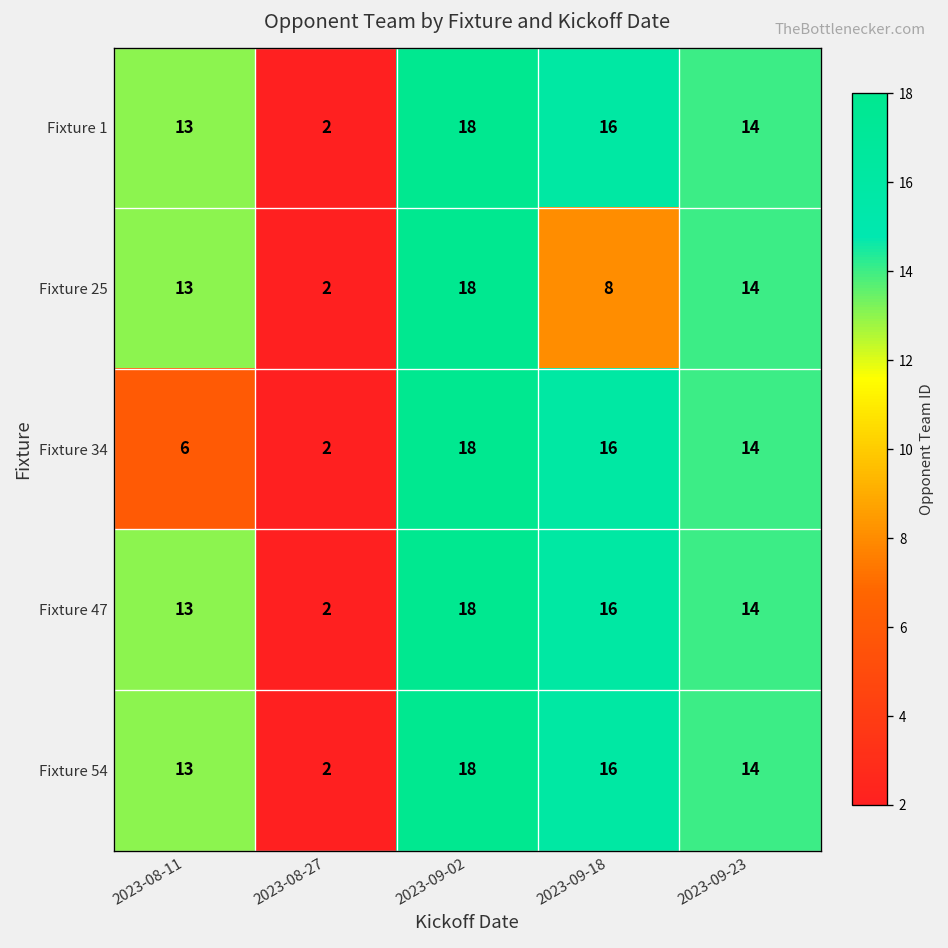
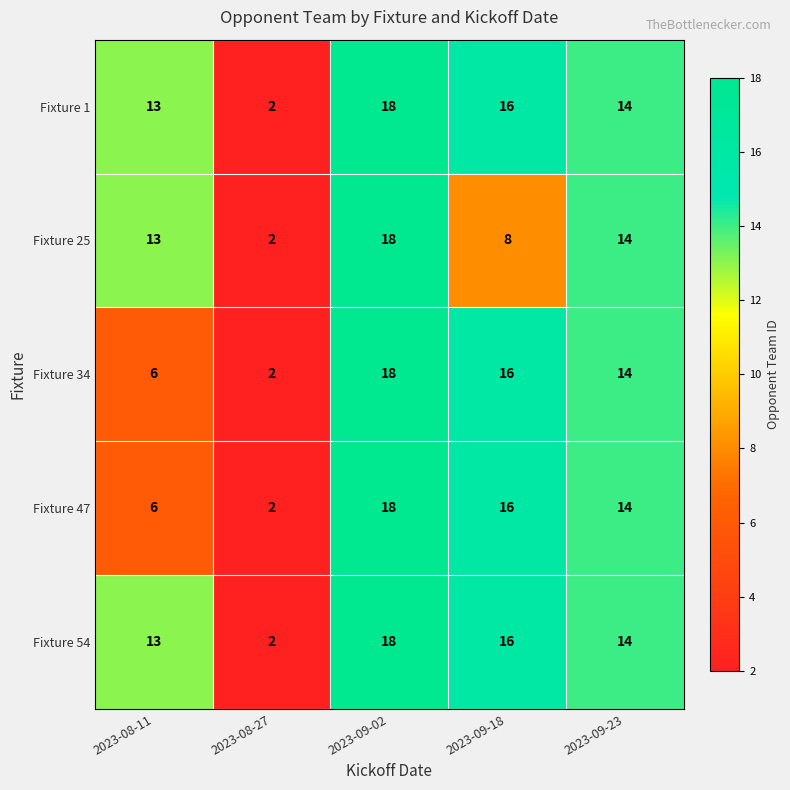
  {
    "Fixture 1": {
      "2023-08-11": 13,
      "2023-08-27": 2,
      "2023-09-02": 18,
      "2023-09-18": 16,
      "2023-09-23": 14
    },
    "Fixture 25": {
      "2023-08-11": 13,
      "2023-08-27": 2,
      "2023-09-02": 18,
      "2023-09-18": 8,
      "2023-09-23": 14
    },
    "Fixture 34": {
      "2023-08-11": 6,
      "2023-08-27": 2,
      "2023-09-02": 18,
      "2023-09-18": 16,
      "2023-09-23": 14
    },
    "Fixture 47": {
-     "2023-08-11": 13,
+     "2023-08-11": 6,
      "2023-08-27": 2,
      "2023-09-02": 18,
      "2023-09-18": 16,
      "2023-09-23": 14
    },
    "Fixture 54": {
      "2023-08-11": 13,
      "2023-08-27": 2,
      "2023-09-02": 18,
      "2023-09-18": 16,
      "2023-09-23": 14
    }
  }
